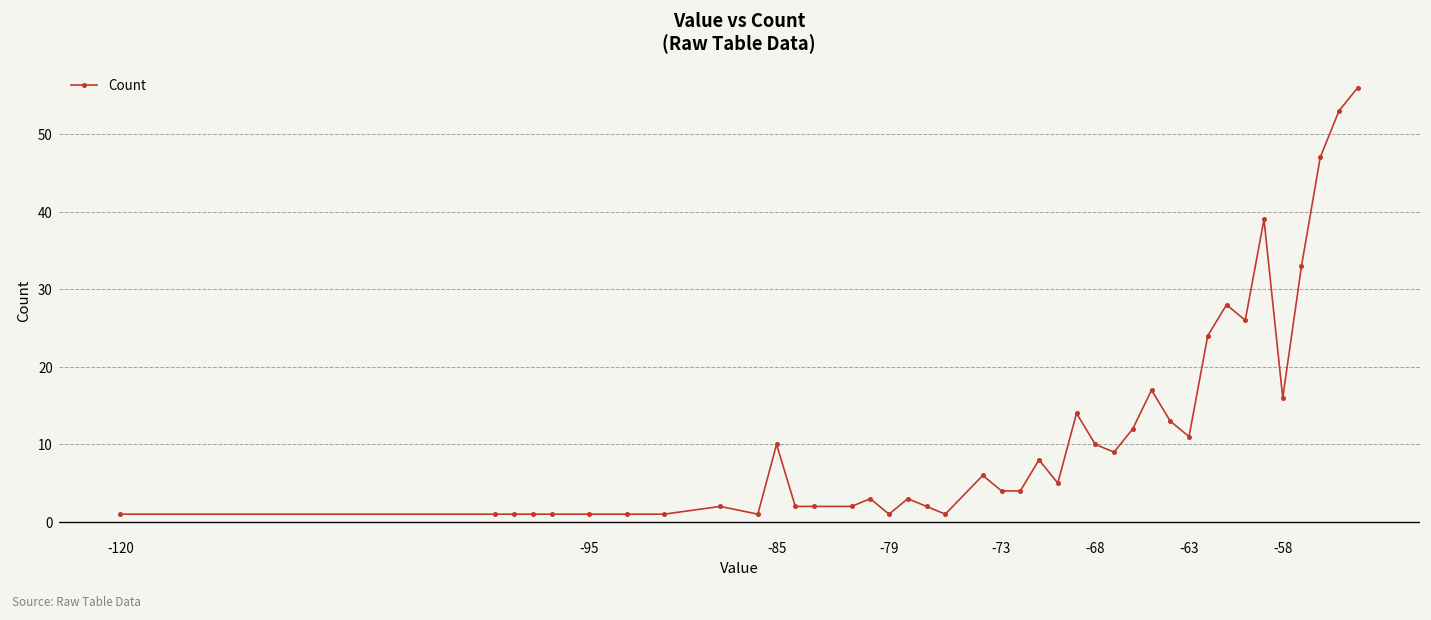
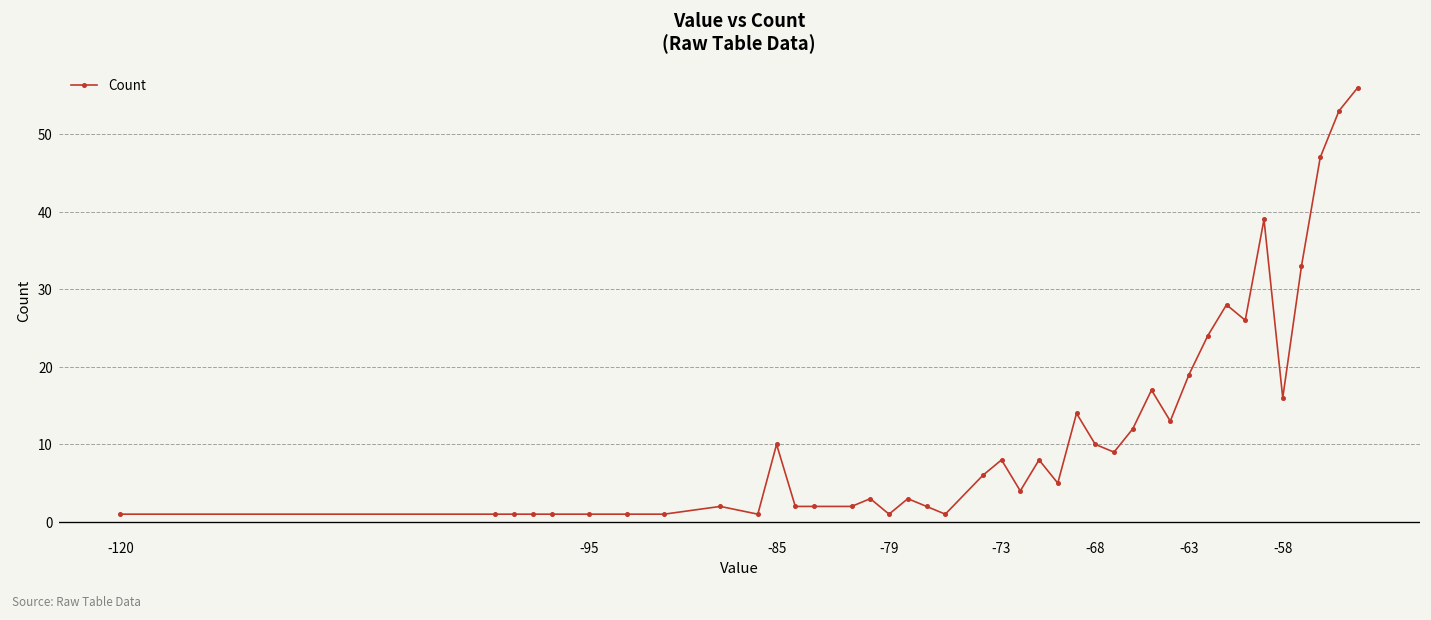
  {
    "-120": 1,
    "-95": 1,
    "-85": 10,
    "-79": 1,
-   "-73": 4,
+   "-73": 8,
    "-68": 10,
-   "-63": 11,
+   "-63": 19,
    "-58": 16
  }
